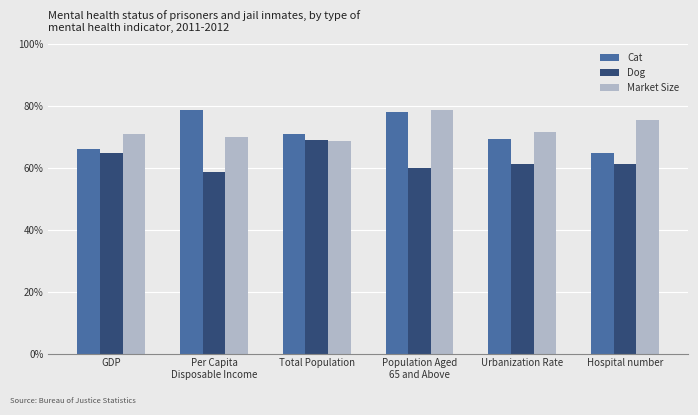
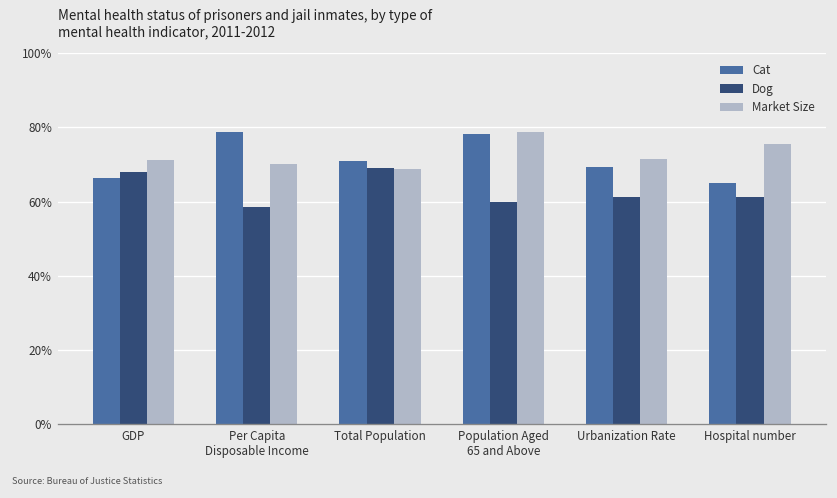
  {
    "Cat": {
      "GDP": "66%",
      "Per Capita Disposable Income": "79%",
      "Total Population": "71%",
      "Population Aged 65 and Above": "78%",
      "Urbanization Rate": "69%",
      "Hospital number": "65%"
    },
    "Dog": {
-     "GDP": "65%",
+     "GDP": "68%",
      "Per Capita Disposable Income": "59%",
      "Total Population": "69%",
      "Population Aged 65 and Above": "60%",
      "Urbanization Rate": "61%",
      "Hospital number": "61%"
    },
    "Market Size": {
      "GDP": "71%",
      "Per Capita Disposable Income": "70%",
      "Total Population": "69%",
      "Population Aged 65 and Above": "79%",
      "Urbanization Rate": "72%",
      "Hospital number": "75%"
    }
  }
